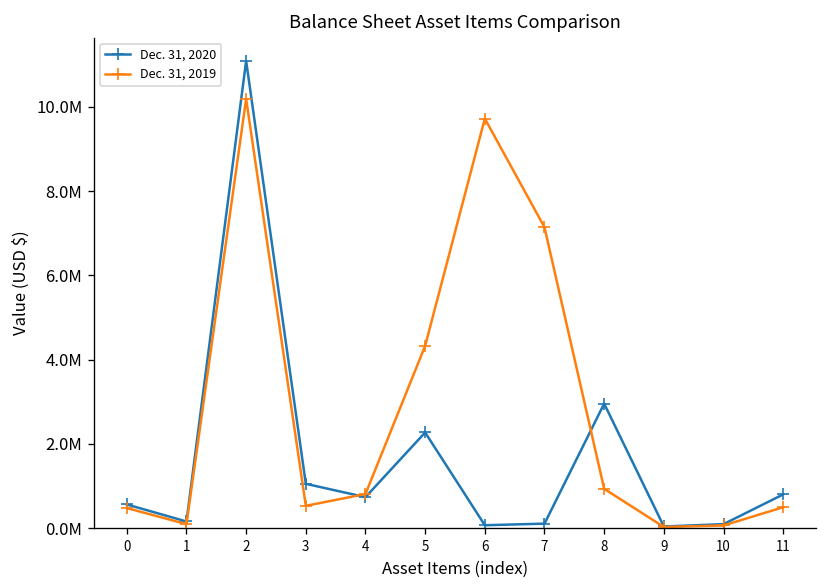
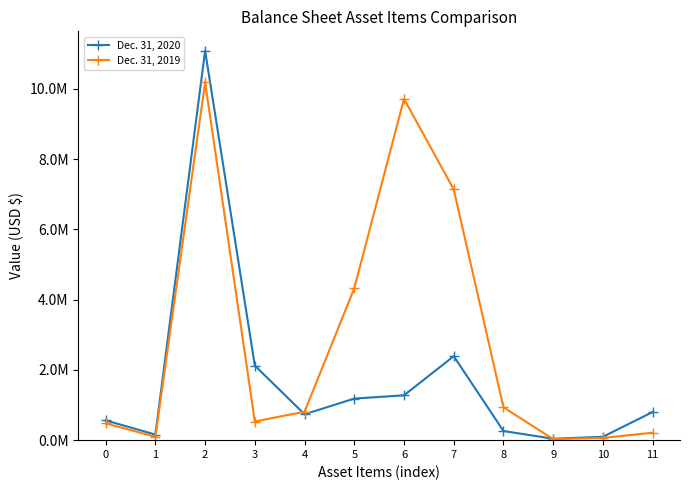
  {
    "Dec. 31, 2020": {
      "0": 600000,
      "2": 11100000,
-     "3": 1100000,
+     "3": 2100000,
      "4": 700000,
-     "5": 2300000,
-     "6": 100000,
-     "7": 100000,
-     "8": 3000000,
+     "5": 1200000,
+     "6": 1300000,
+     "7": 2400000,
+     "8": 300000,
      "11": 800000
    },
    "Dec. 31, 2019": {
      "0": 500000,
      "2": 10200000,
      "3": 500000,
      "4": 800000,
      "5": 4300000,
      "6": 9700000,
      "7": 7100000,
      "8": 900000,
-     "11": 500000
+     "11": 200000
    }
  }
